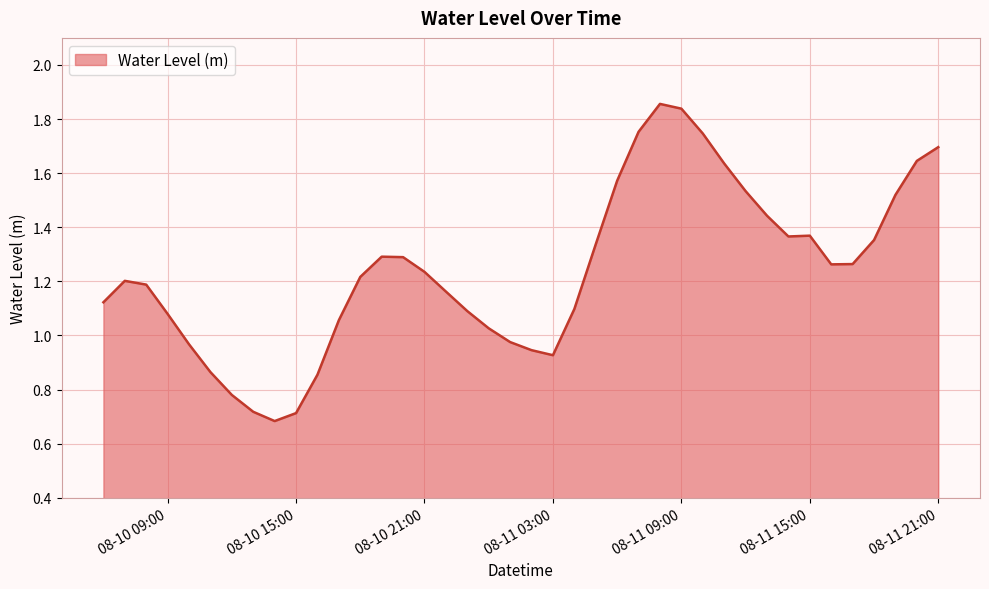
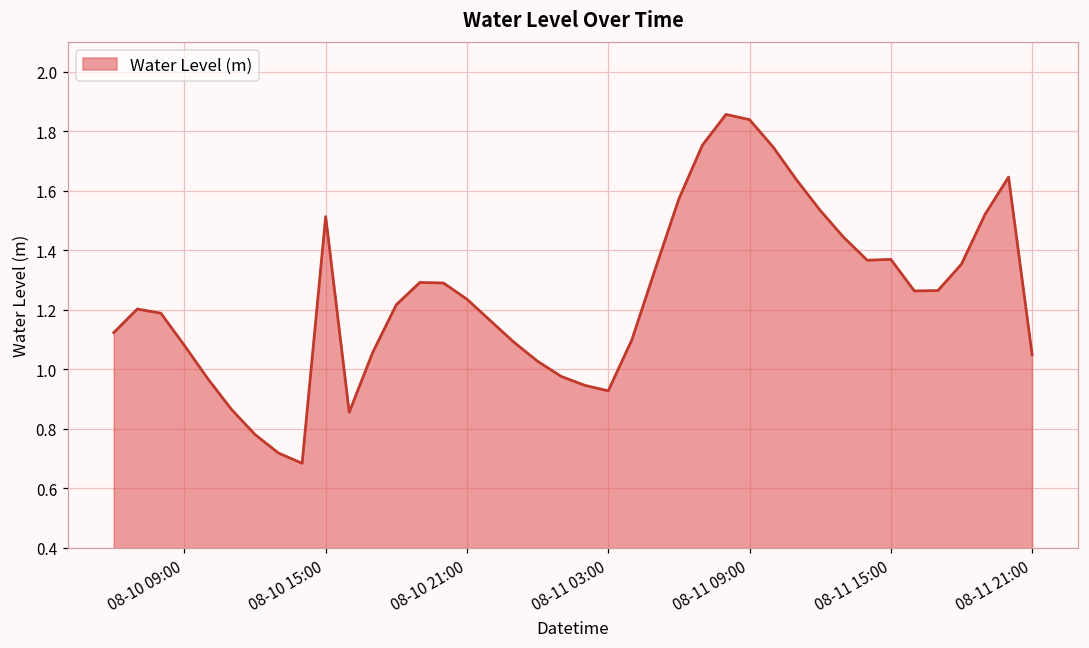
  {
    "08-10 09:00": 1.08,
-   "08-10 15:00": 0.71,
+   "08-10 15:00": 1.51,
    "08-10 21:00": 1.23,
    "08-11 03:00": 0.93,
    "08-11 09:00": 1.84,
    "08-11 15:00": 1.37,
-   "08-11 21:00": 1.70
+   "08-11 21:00": 1.05
  }
